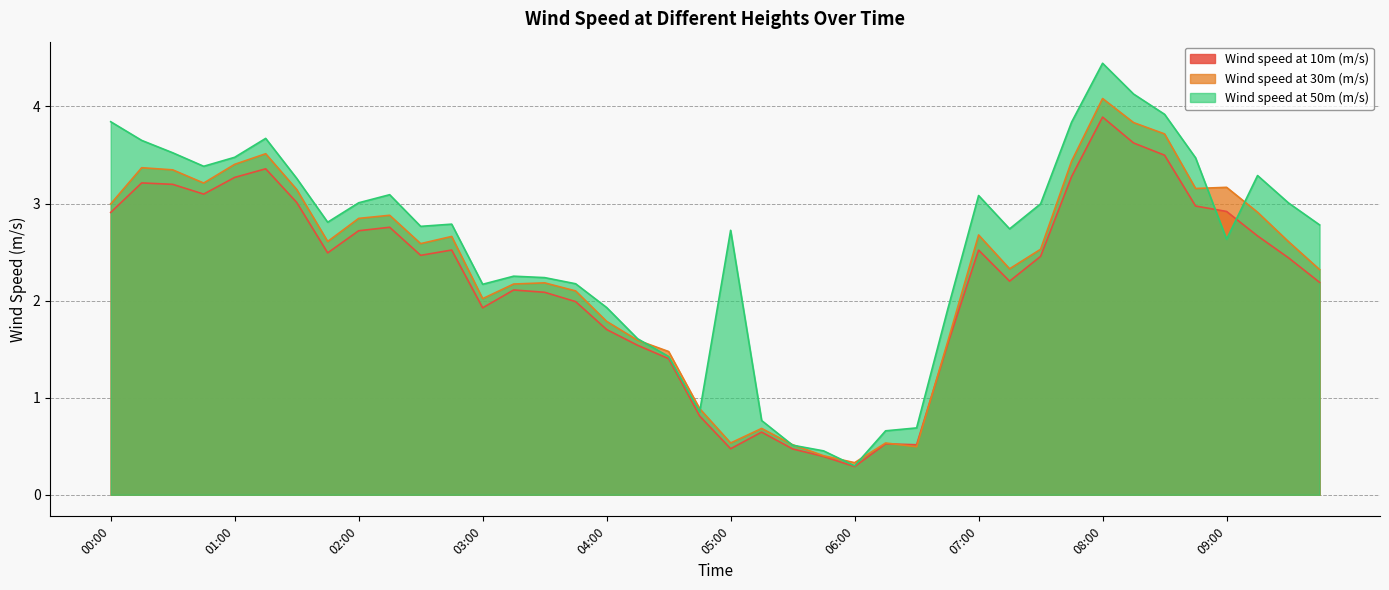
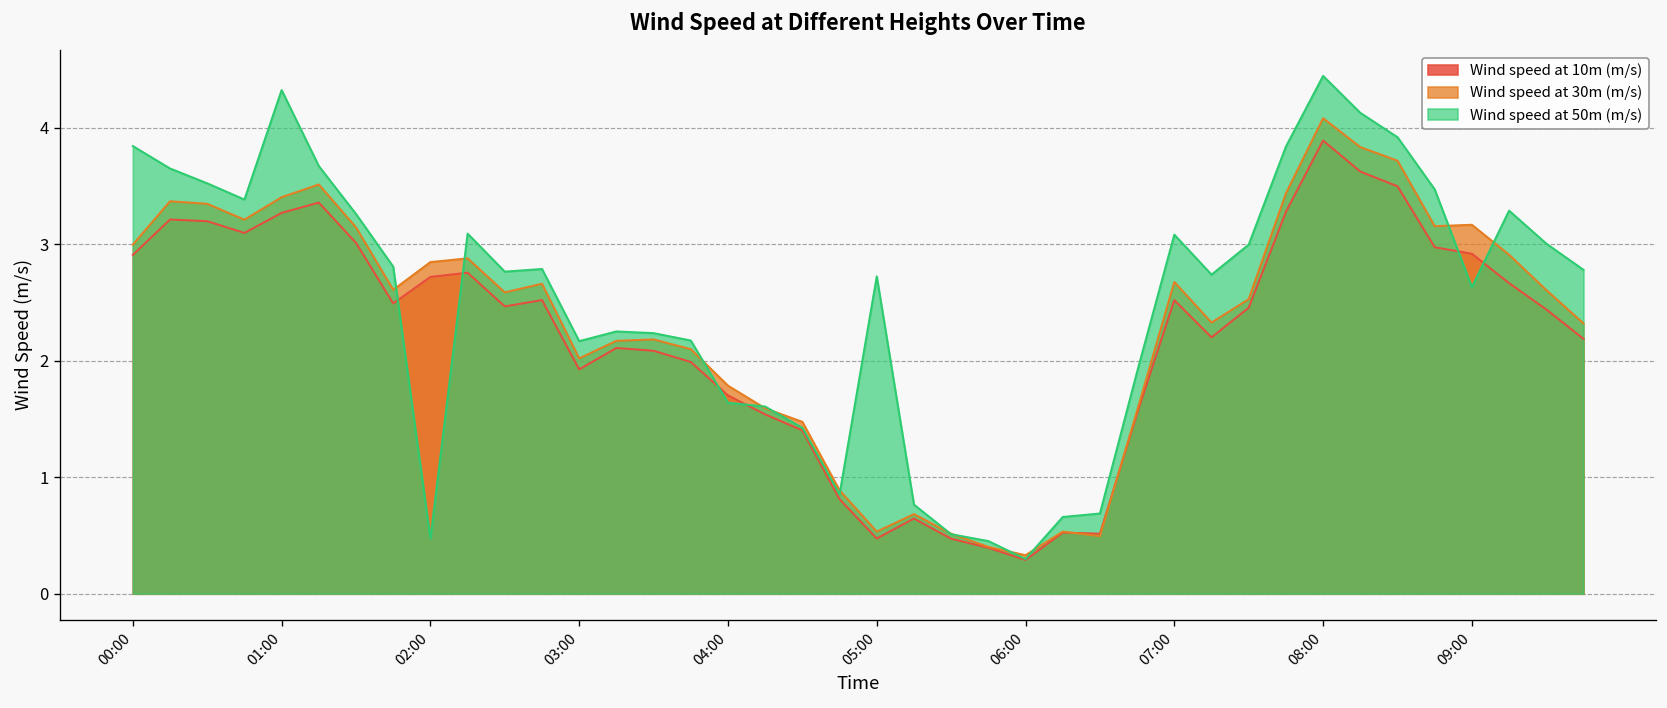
  {
    "Wind speed at 50m (m/s)": {
      "00:00": 3.8,
-     "01:00": 3.5,
-     "02:00": 3.0,
+     "01:00": 4.3,
+     "02:00": 0.5,
      "03:00": 2.2,
-     "04:00": 1.9,
+     "04:00": 1.6,
      "05:00": 2.7,
      "07:00": 3.1,
      "08:00": 4.4,
      "09:00": 2.6
    }
  }
